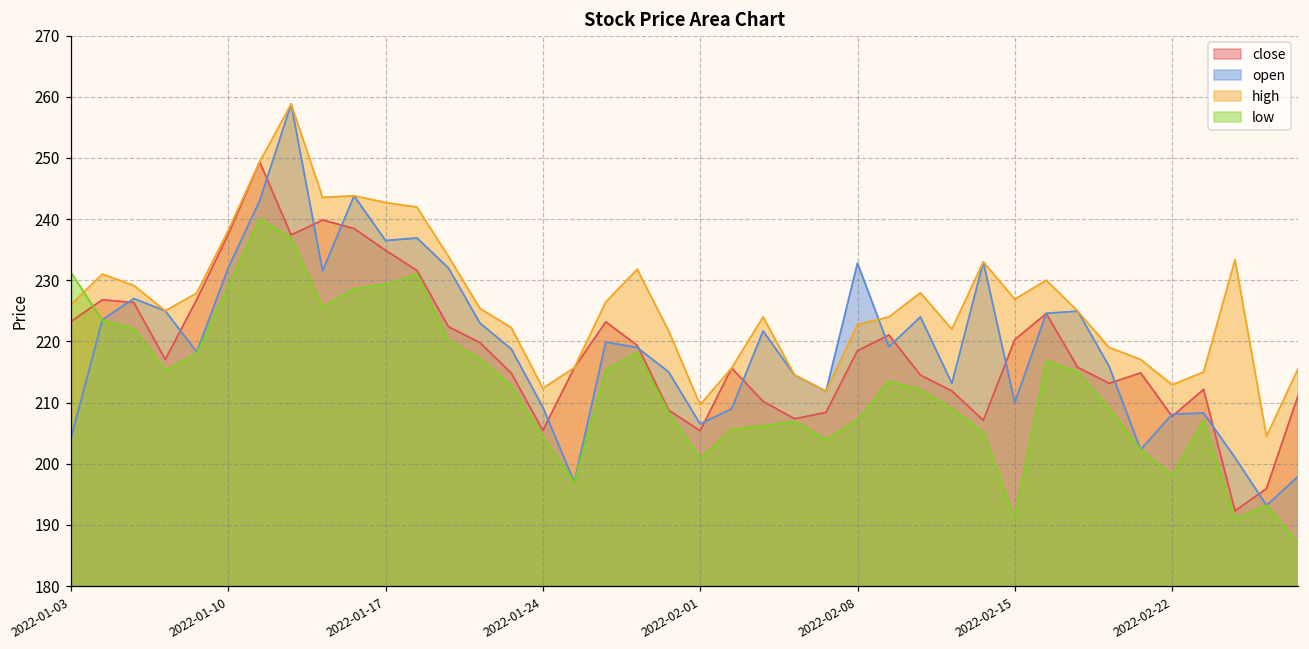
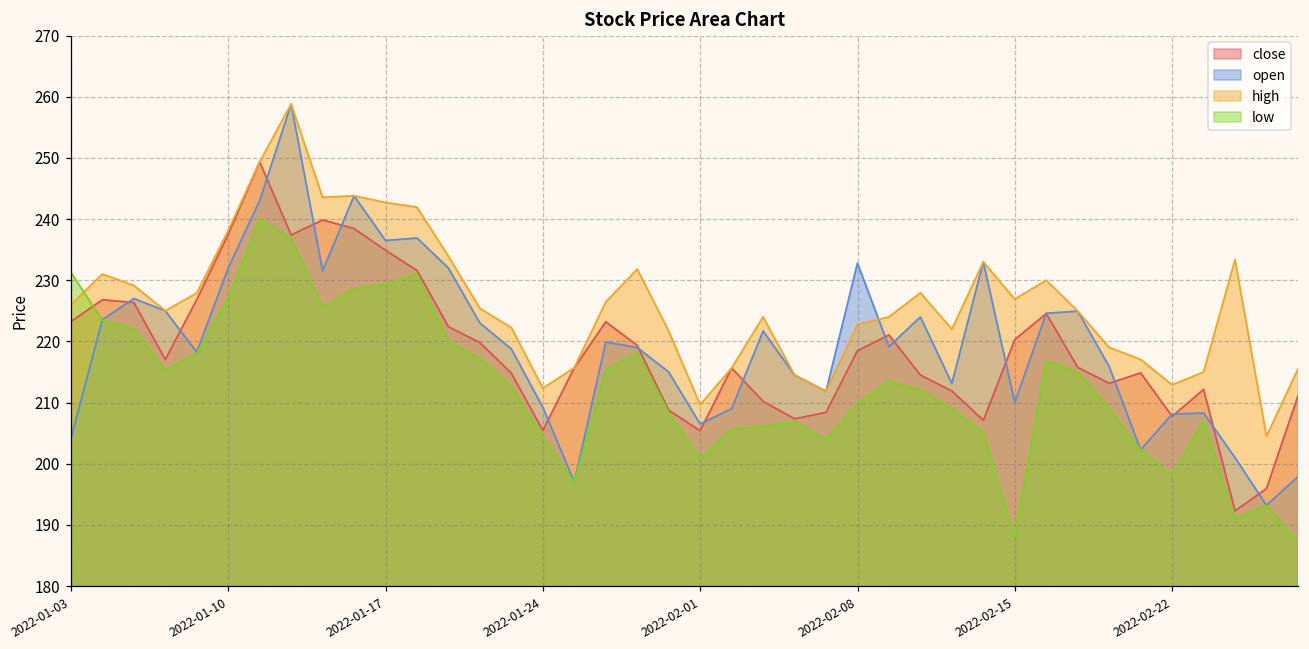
  {
    "close": {
      "2022-01-03": 223,
      "2022-01-10": 238,
      "2022-01-17": 235,
      "2022-01-24": 205,
      "2022-02-01": 205,
      "2022-02-08": 219,
      "2022-02-15": 220
    },
    "open": {
      "2022-01-03": 204,
      "2022-01-10": 232,
      "2022-01-17": 237,
      "2022-01-24": 209,
      "2022-02-01": 207,
      "2022-02-08": 233,
      "2022-02-15": 210
    },
    "high": {
      "2022-01-03": 226,
      "2022-01-10": 238,
      "2022-01-17": 243,
      "2022-01-24": 212,
      "2022-02-01": 210,
      "2022-02-08": 223,
      "2022-02-15": 227,
      "2022-02-22": 213
    },
    "low": {
      "2022-01-03": 231,
-     "2022-01-10": 229,
+     "2022-01-10": 227,
      "2022-01-17": 229,
      "2022-01-24": 204,
      "2022-02-01": 201,
-     "2022-02-08": 207,
-     "2022-02-15": 191,
+     "2022-02-08": 210,
+     "2022-02-15": 188,
      "2022-02-22": 198
    }
  }
